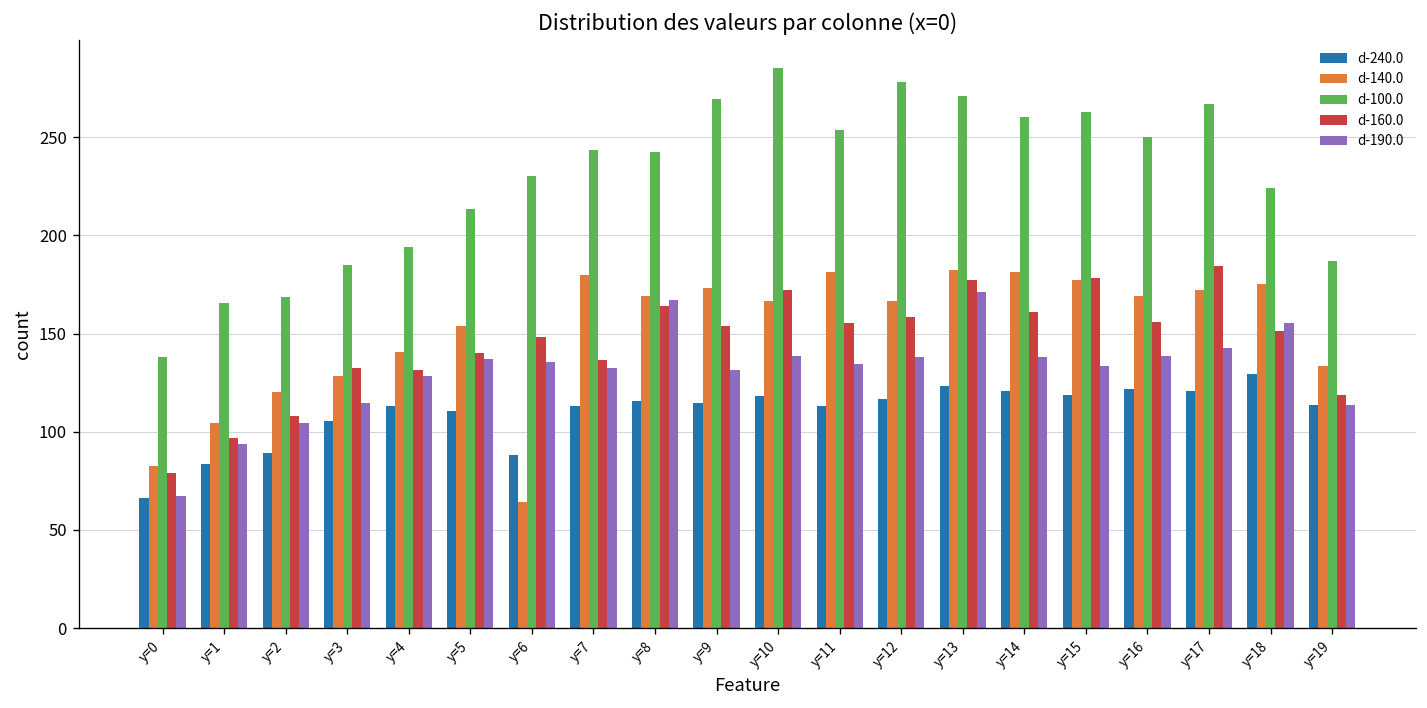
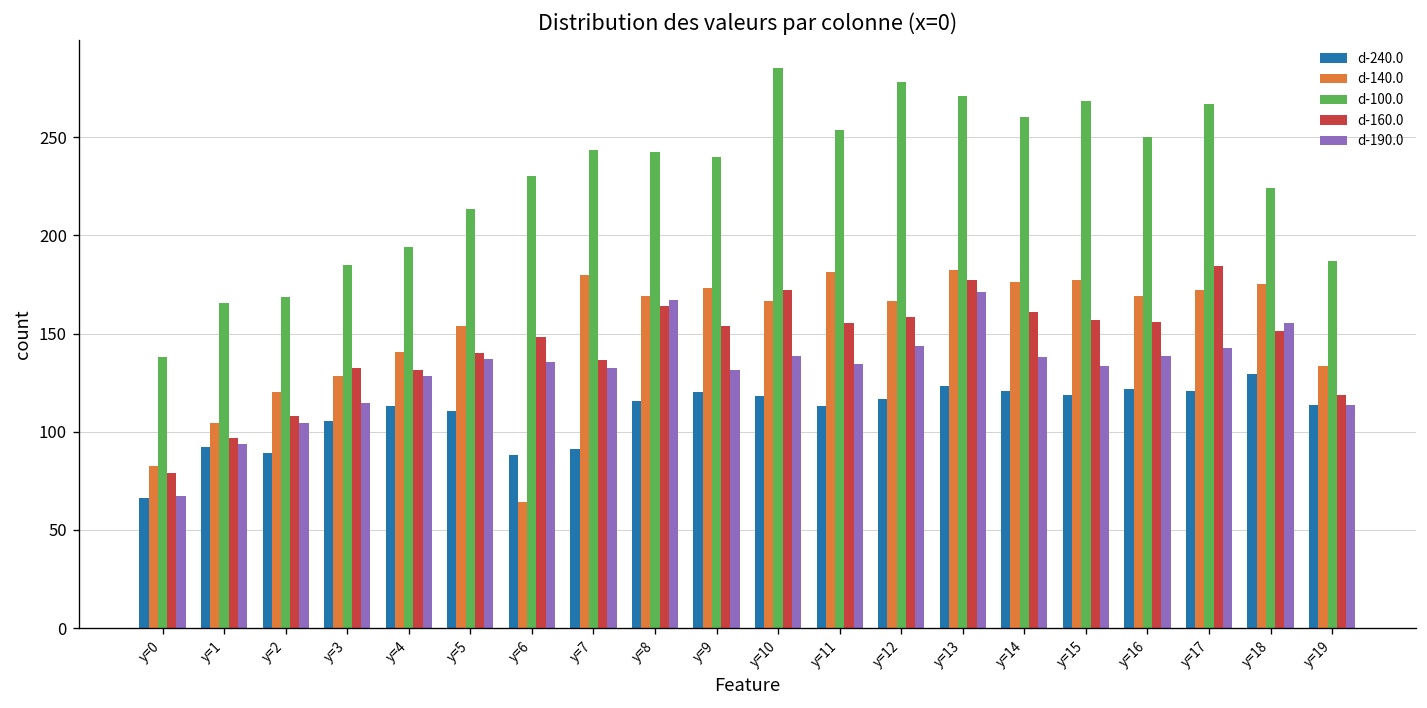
  {
    "d-240.0": {
      "y=0": 66,
-     "y=1": 83,
+     "y=1": 92,
      "y=2": 89,
      "y=3": 106,
      "y=4": 113,
      "y=5": 110,
      "y=6": 88,
-     "y=7": 113,
+     "y=7": 91,
      "y=8": 116,
-     "y=9": 115,
+     "y=9": 120,
      "y=10": 118,
      "y=11": 113,
      "y=12": 117,
      "y=13": 123,
      "y=14": 121,
      "y=15": 119,
      "y=16": 122,
      "y=17": 121,
      "y=18": 129,
      "y=19": 114
    },
    "d-140.0": {
      "y=0": 82,
      "y=1": 104,
      "y=2": 120,
      "y=3": 128,
      "y=4": 141,
      "y=5": 154,
      "y=6": 64,
      "y=7": 180,
      "y=8": 169,
      "y=9": 173,
      "y=10": 167,
      "y=11": 181,
      "y=12": 167,
      "y=13": 182,
-     "y=14": 181,
+     "y=14": 176,
      "y=15": 177,
      "y=16": 169,
      "y=17": 172,
      "y=18": 175,
      "y=19": 133
    },
    "d-100.0": {
      "y=0": 138,
      "y=1": 165,
      "y=2": 169,
      "y=3": 185,
      "y=4": 194,
      "y=5": 213,
      "y=6": 230,
      "y=7": 244,
      "y=8": 242,
-     "y=9": 270,
+     "y=9": 240,
      "y=10": 285,
      "y=11": 254,
      "y=12": 278,
      "y=13": 271,
      "y=14": 260,
-     "y=15": 263,
+     "y=15": 268,
      "y=16": 250,
      "y=17": 267,
      "y=18": 224,
      "y=19": 187
    },
    "d-160.0": {
      "y=0": 79,
      "y=1": 97,
      "y=2": 108,
      "y=3": 132,
      "y=4": 132,
      "y=5": 140,
      "y=6": 148,
      "y=7": 137,
      "y=8": 164,
      "y=9": 154,
      "y=10": 172,
      "y=11": 155,
      "y=12": 158,
      "y=13": 177,
      "y=14": 161,
-     "y=15": 178,
+     "y=15": 157,
      "y=16": 156,
      "y=17": 184,
      "y=18": 151,
      "y=19": 119
    },
    "d-190.0": {
      "y=0": 67,
      "y=1": 94,
      "y=2": 104,
      "y=3": 114,
      "y=4": 128,
      "y=5": 137,
      "y=6": 136,
      "y=7": 132,
      "y=8": 167,
      "y=9": 132,
      "y=10": 139,
      "y=11": 135,
-     "y=12": 138,
+     "y=12": 143,
      "y=13": 171,
      "y=14": 138,
      "y=15": 133,
      "y=16": 139,
      "y=17": 143,
      "y=18": 155,
      "y=19": 114
    }
  }
